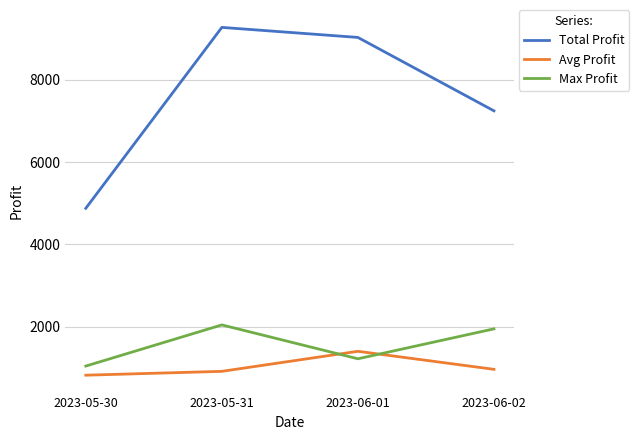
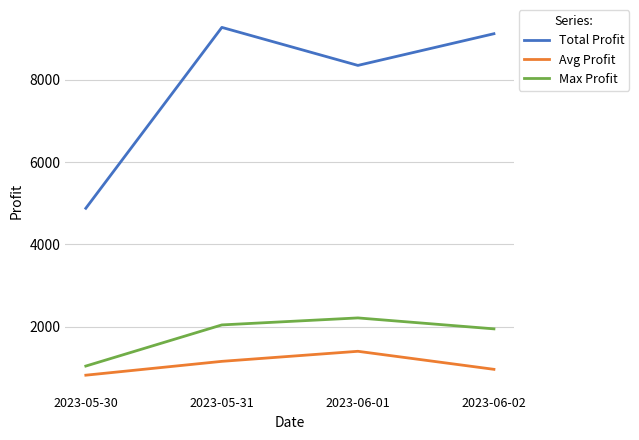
  {
    "Total Profit": {
      "2023-05-30": 4900,
      "2023-05-31": 9300,
-     "2023-06-01": 9000,
-     "2023-06-02": 7200
+     "2023-06-01": 8400,
+     "2023-06-02": 9100
    },
    "Avg Profit": {
      "2023-05-30": 800,
-     "2023-05-31": 900,
+     "2023-05-31": 1200,
      "2023-06-01": 1400,
      "2023-06-02": 1000
    },
    "Max Profit": {
      "2023-05-30": 1000,
      "2023-05-31": 2000,
-     "2023-06-01": 1200,
+     "2023-06-01": 2200,
      "2023-06-02": 1900
    }
  }
